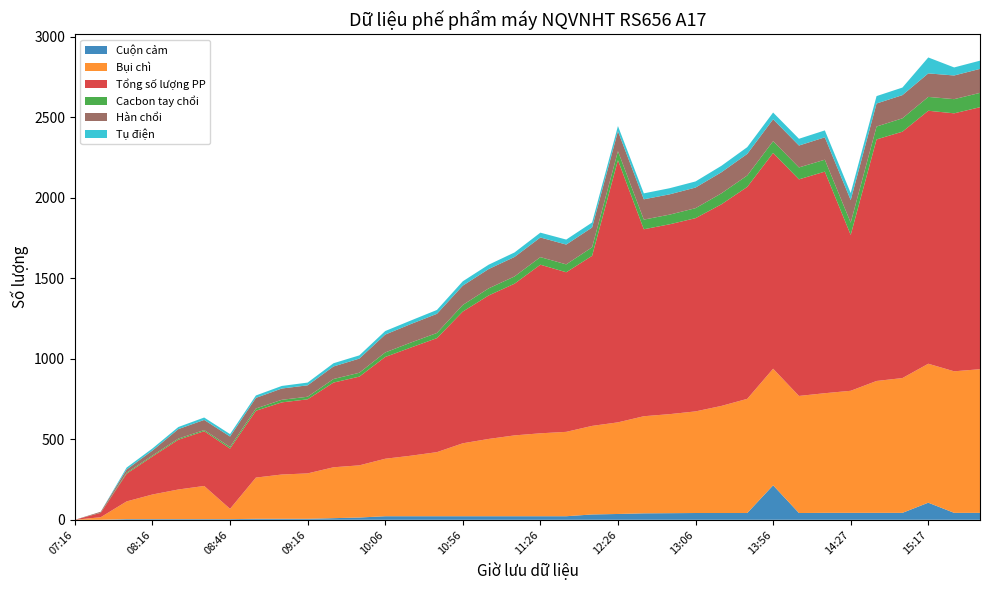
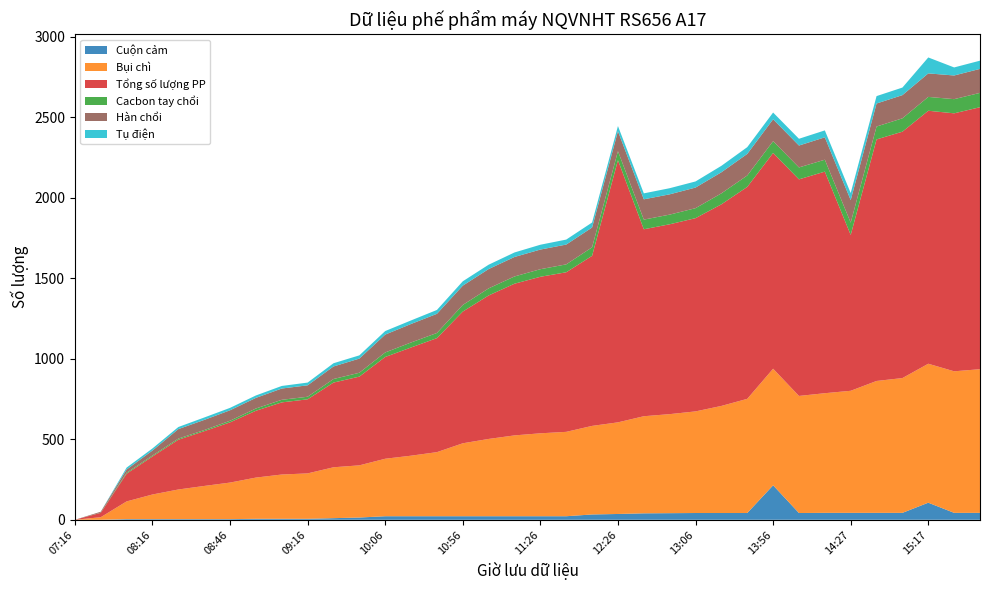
  {
    "Cuộn cảm": {
      "10:06": 20,
      "10:56": 20,
      "11:26": 20,
      "12:26": 40,
      "13:06": 40,
      "13:56": 210,
      "14:27": 40,
      "15:17": 110
    },
    "Bụi chì": {
      "08:16": 150,
-     "08:46": 60,
+     "08:46": 230,
      "09:16": 280,
      "10:06": 360,
      "10:56": 450,
      "11:26": 520,
      "12:26": 570,
      "13:06": 630,
      "13:56": 720,
      "14:27": 760,
      "15:17": 860
    },
    "Tổng số lượng PP": {
      "09:16": 460,
      "10:06": 630,
      "10:56": 820,
-     "11:26": 1050,
+     "11:26": 970,
      "12:26": 1630,
      "13:06": 1200,
      "13:56": 1340,
      "14:27": 970,
      "15:17": 1570
    },
    "Cacbon tay chổi": {
      "09:16": 20,
      "10:06": 30,
      "10:56": 40,
      "11:26": 50,
      "12:26": 60,
      "13:06": 60,
      "13:56": 70,
      "14:27": 80,
      "15:17": 90
    },
    "Hàn chổi": {
      "09:16": 70,
      "10:06": 110,
      "10:56": 120,
      "11:26": 120,
      "12:26": 120,
      "13:06": 130,
      "13:56": 140,
      "14:27": 140,
      "15:17": 150
    },
    "Tụ điện": {
      "09:16": 20,
      "10:06": 20,
      "10:56": 30,
      "11:26": 30,
      "12:26": 30,
      "13:06": 40,
      "13:56": 40,
      "14:27": 40,
      "15:17": 100
    }
  }
